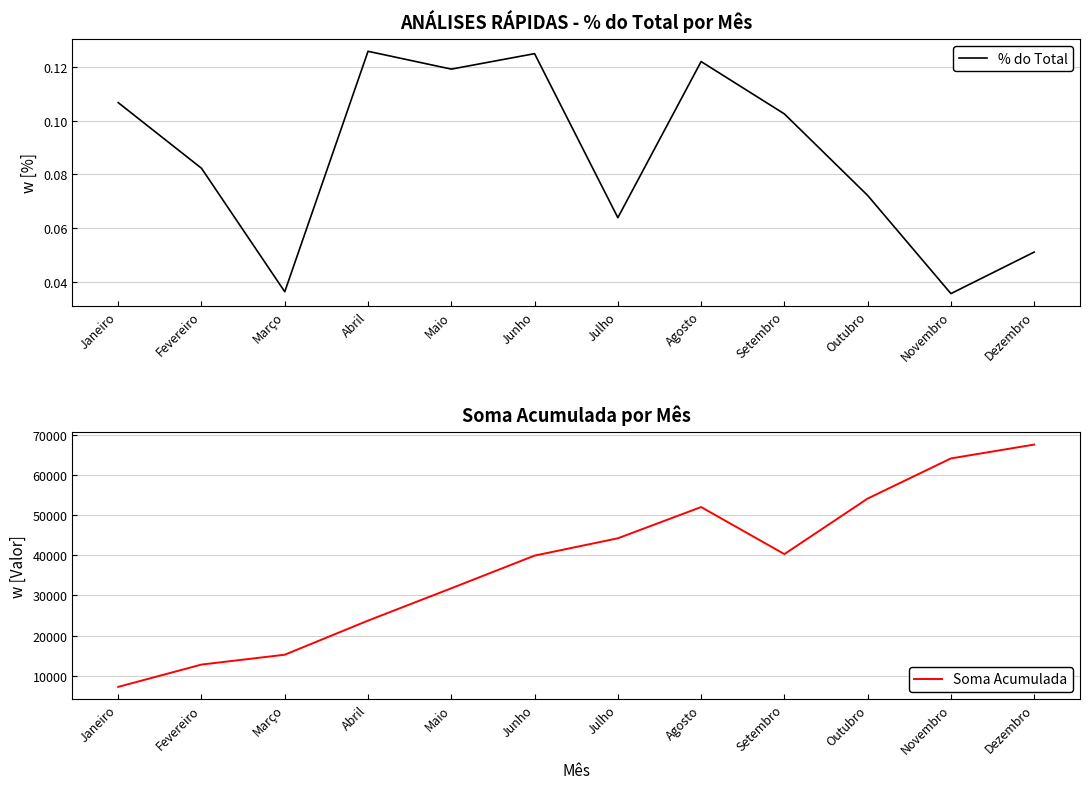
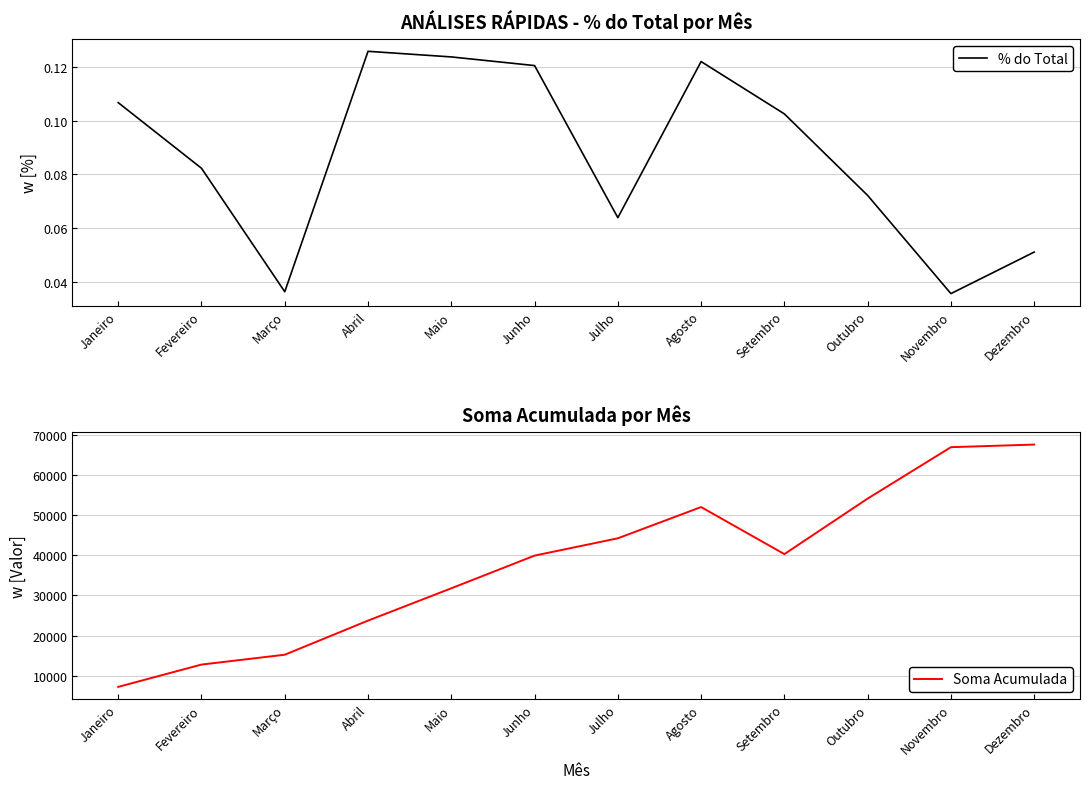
  {
    "ANÁLISES RÁPIDAS - % do Total por Mês": {
      "Janeiro": 0.107,
      "Fevereiro": 0.082,
      "Março": 0.036,
      "Abril": 0.126,
-     "Maio": 0.119,
-     "Junho": 0.125,
+     "Maio": 0.124,
+     "Junho": 0.120,
      "Julho": 0.064,
      "Agosto": 0.122,
      "Setembro": 0.102,
      "Outubro": 0.072,
      "Novembro": 0.036,
      "Dezembro": 0.051
    },
    "Soma Acumulada por Mês": {
      "Janeiro": 7000,
      "Fevereiro": 13000,
      "Março": 15000,
      "Abril": 24000,
      "Maio": 32000,
      "Junho": 40000,
      "Julho": 44000,
      "Agosto": 52000,
      "Setembro": 40000,
      "Outubro": 54000,
-     "Novembro": 64000,
+     "Novembro": 67000,
      "Dezembro": 68000
    }
  }
